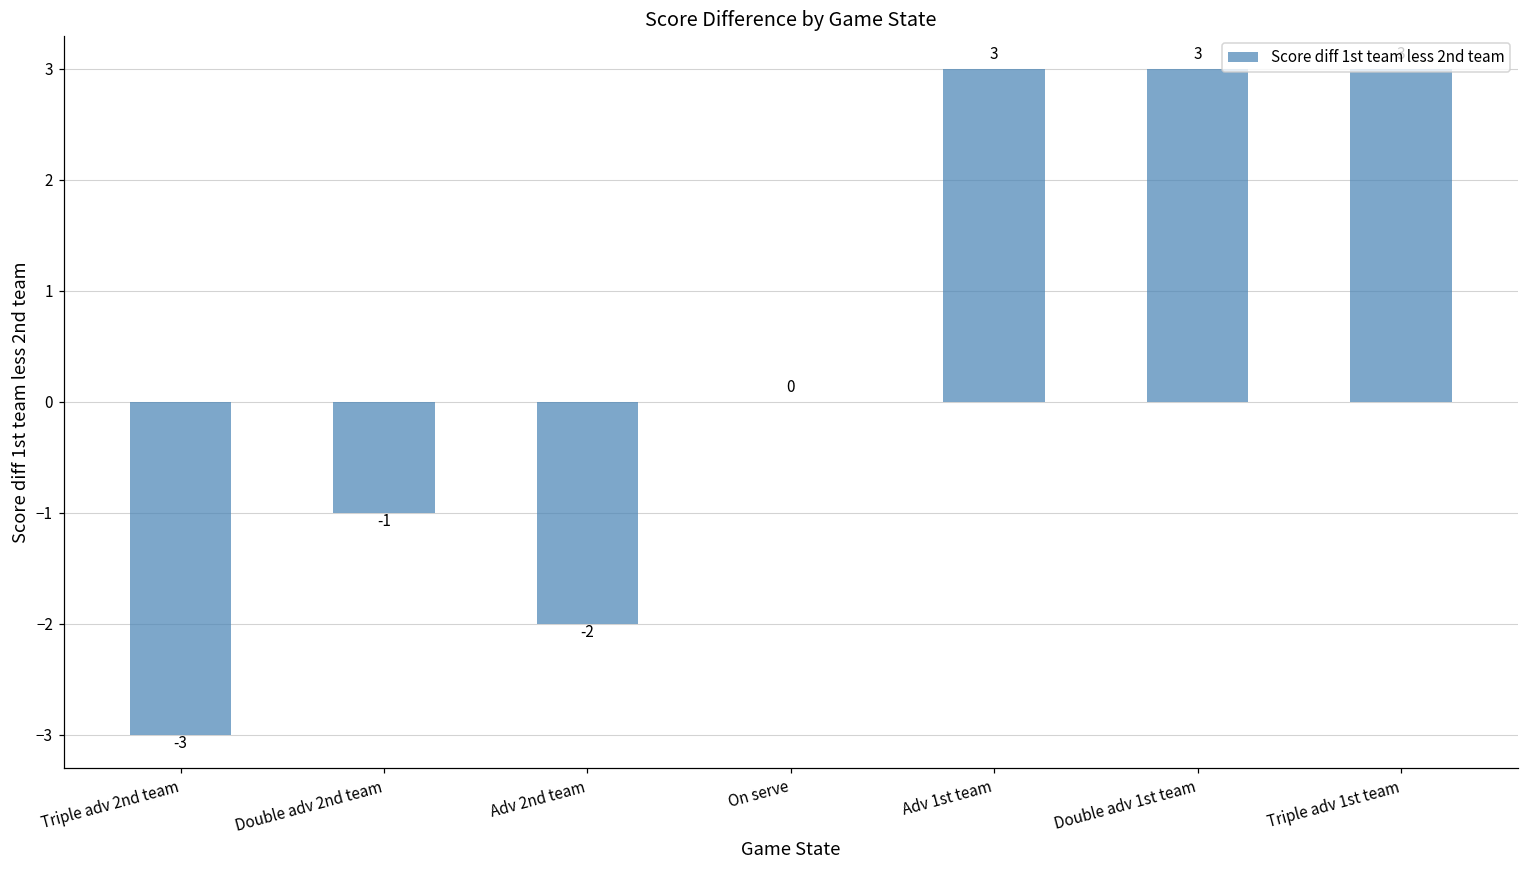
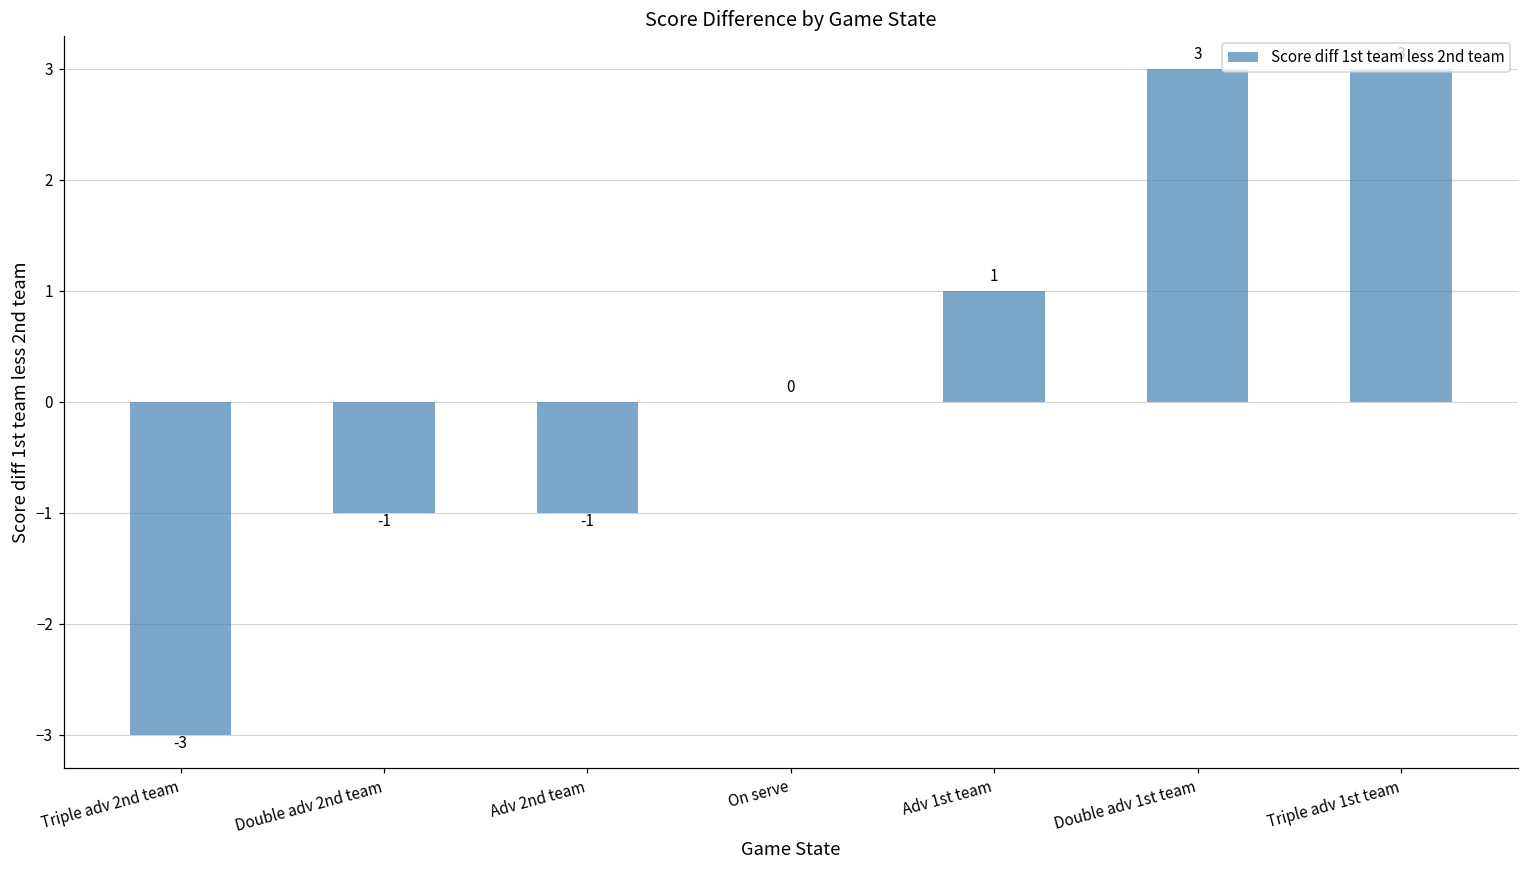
  {
    "Triple adv 2nd team": -3,
    "Double adv 2nd team": -1,
-   "Adv 2nd team": -2,
+   "Adv 2nd team": -1,
    "On serve": 0,
-   "Adv 1st team": 3,
+   "Adv 1st team": 1,
    "Double adv 1st team": 3
  }
